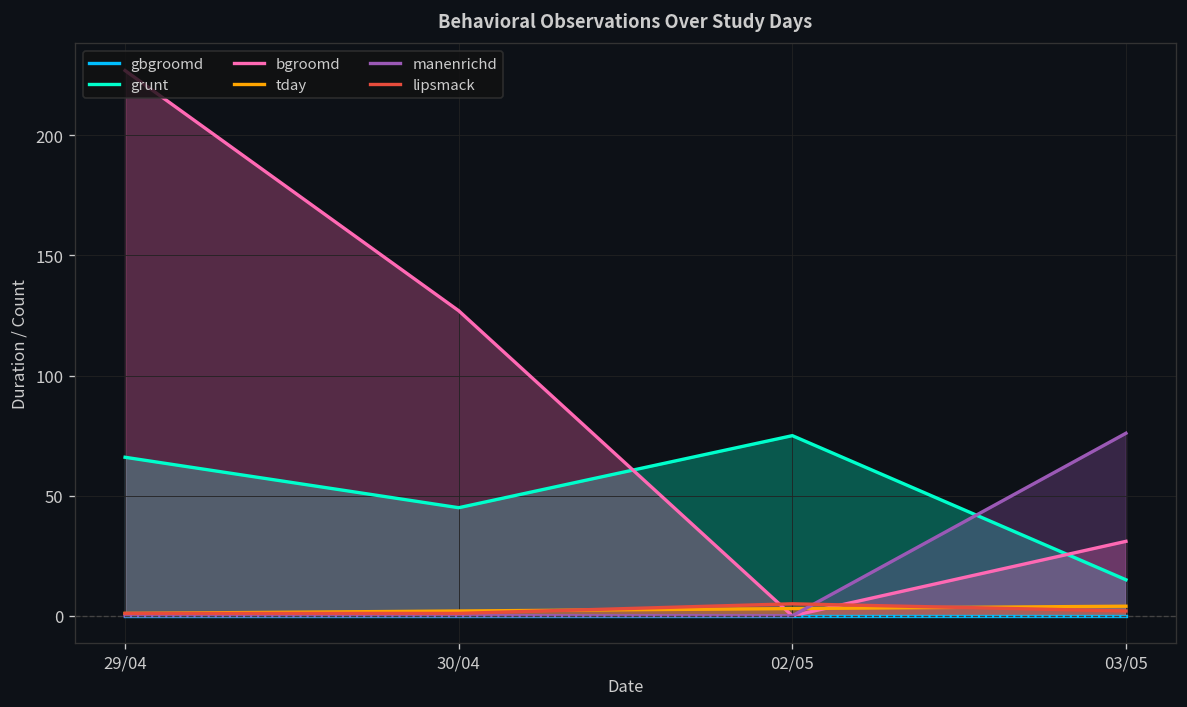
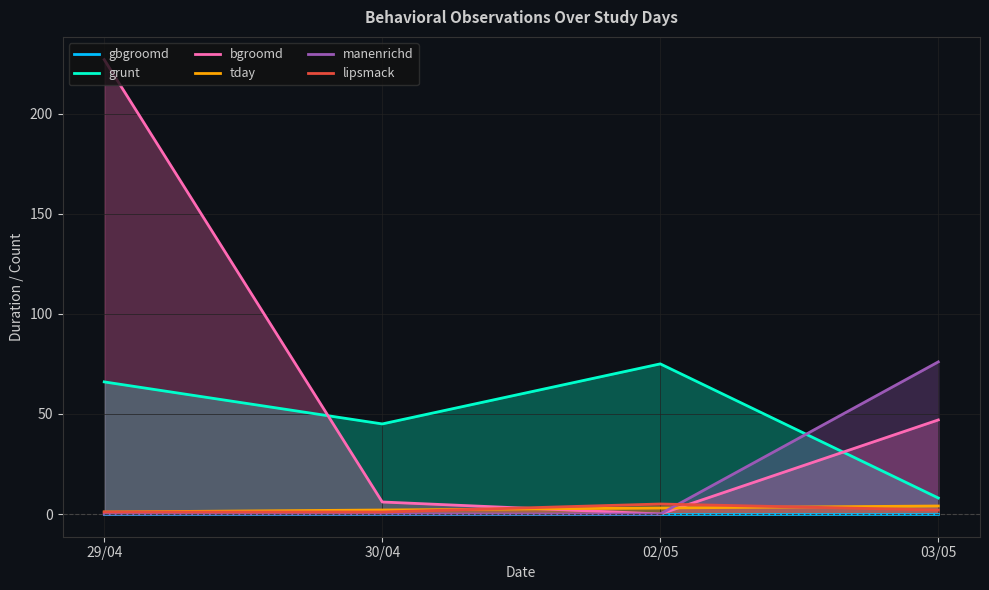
  {
    "gbgroomd": {
      "03/05": 0
    },
    "grunt": {
      "29/04": 66,
      "30/04": 45,
      "02/05": 75,
-     "03/05": 15
+     "03/05": 8
    },
    "bgroomd": {
-     "30/04": 127,
-     "03/05": 31
+     "30/04": 6,
+     "03/05": 47
    },
    "tday": {
      "02/05": 3,
      "03/05": 4
    },
    "manenrichd": {
      "03/05": 76
    },
    "lipsmack": {
      "02/05": 5,
      "03/05": 2
    }
  }
